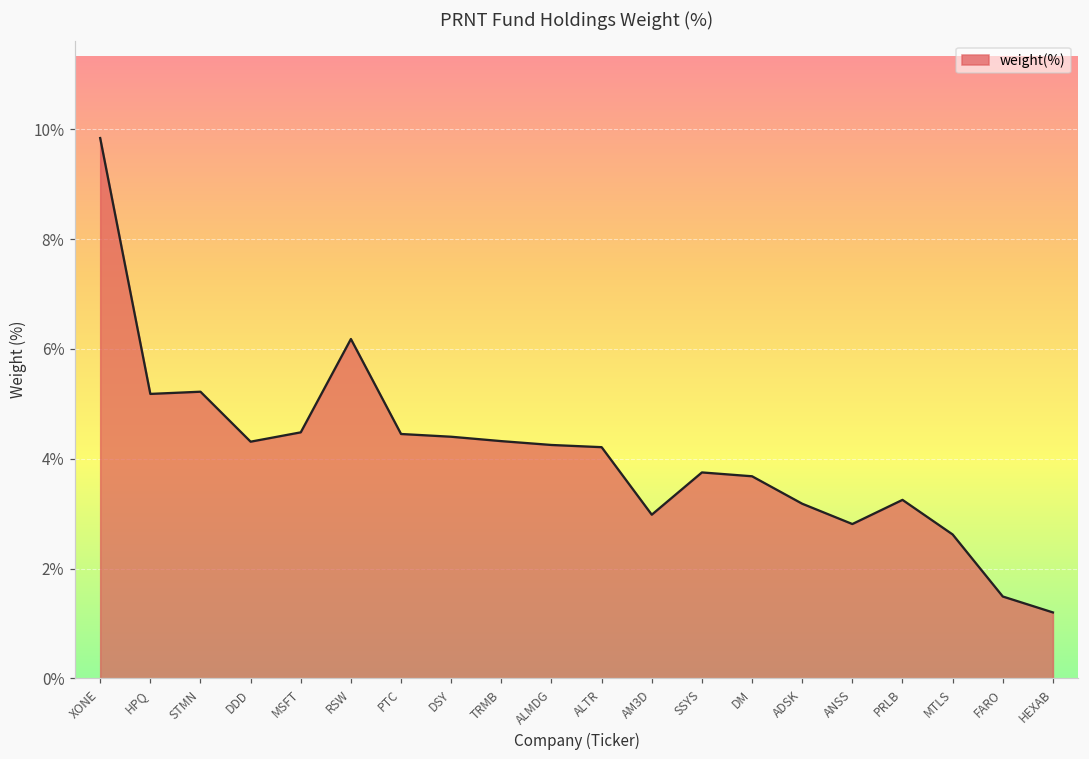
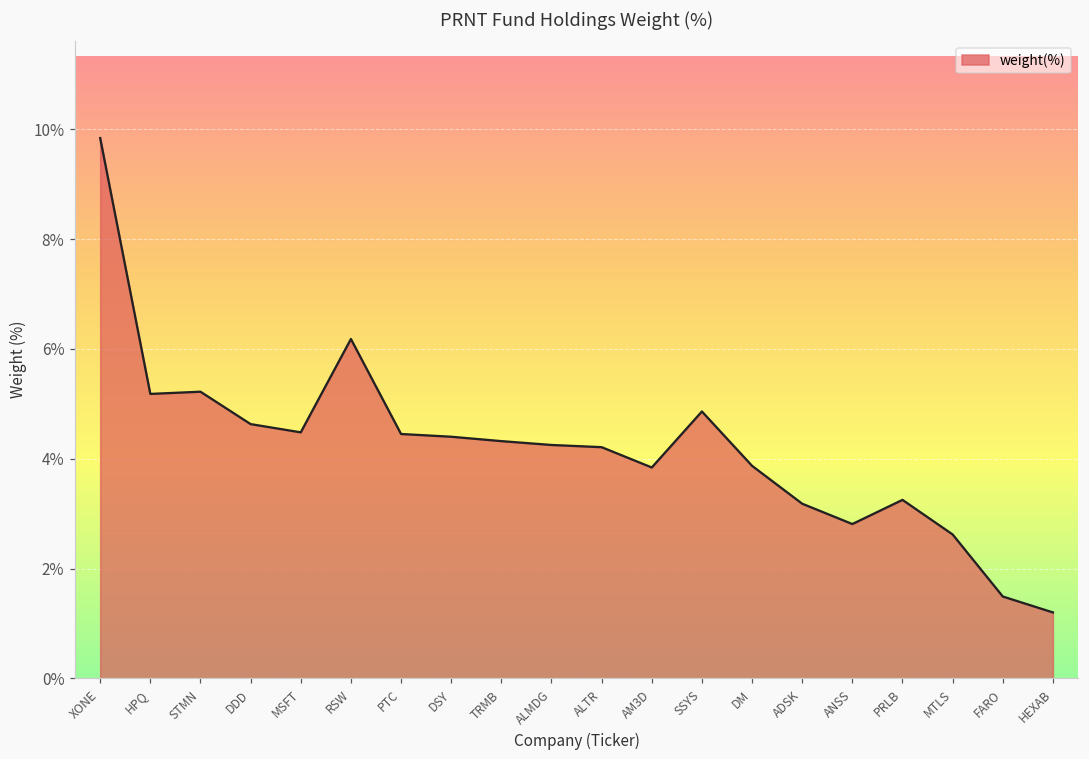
  {
    "XONE": "9.8%",
    "HPQ": "5.2%",
    "STMN": "5.2%",
-   "DDD": "4.3%",
+   "DDD": "4.6%",
    "MSFT": "4.5%",
    "RSW": "6.2%",
    "PTC": "4.5%",
    "DSY": "4.4%",
    "TRMB": "4.3%",
    "ALMDG": "4.3%",
    "ALTR": "4.2%",
-   "AM3D": "3.0%",
-   "SSYS": "3.8%",
-   "DM": "3.7%",
+   "AM3D": "3.8%",
+   "SSYS": "4.9%",
+   "DM": "3.9%",
    "ADSK": "3.2%",
    "ANSS": "2.8%",
    "PRLB": "3.3%",
    "MTLS": "2.6%",
    "FARO": "1.5%",
    "HEXAB": "1.2%"
  }
